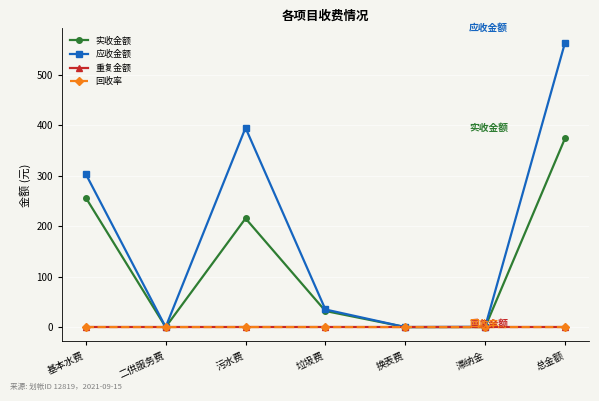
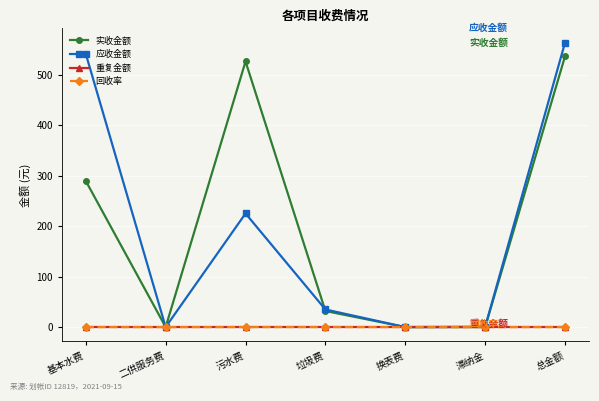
  {
    "实收金额": {
-     "基本水费": 260,
-     "污水费": 220,
-     "总金额": 370
+     "基本水费": 290,
+     "污水费": 530,
+     "总金额": 540
    },
    "应收金额": {
-     "基本水费": 300,
-     "污水费": 390,
+     "基本水费": 540,
+     "污水费": 230,
      "总金额": 560
    },
    "回收率": {
      "基本水费": 0,
      "污水费": 0,
      "垃圾费": 0,
      "总金额": 0
    }
  }
